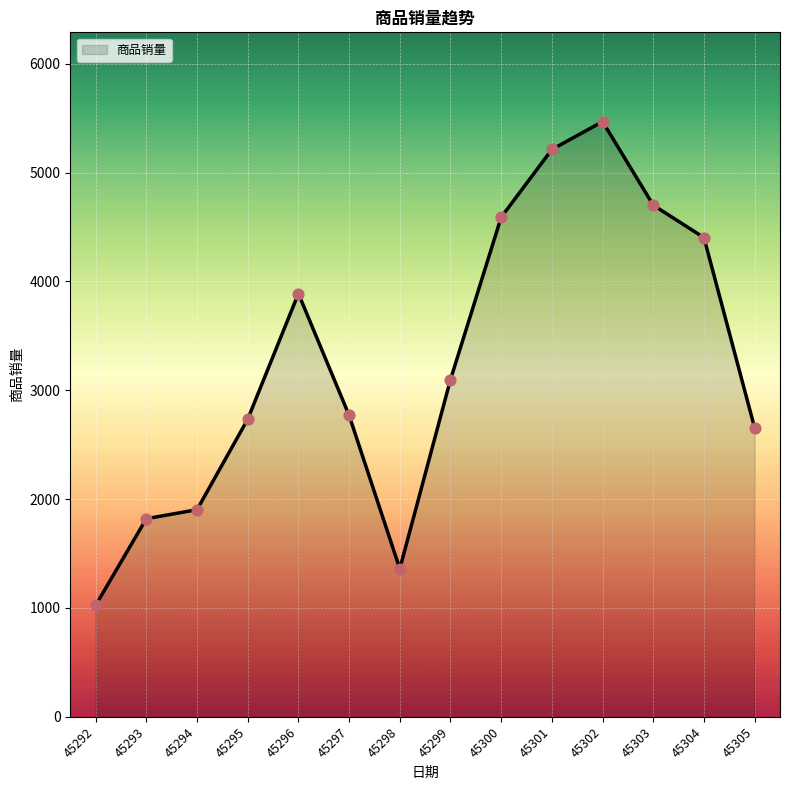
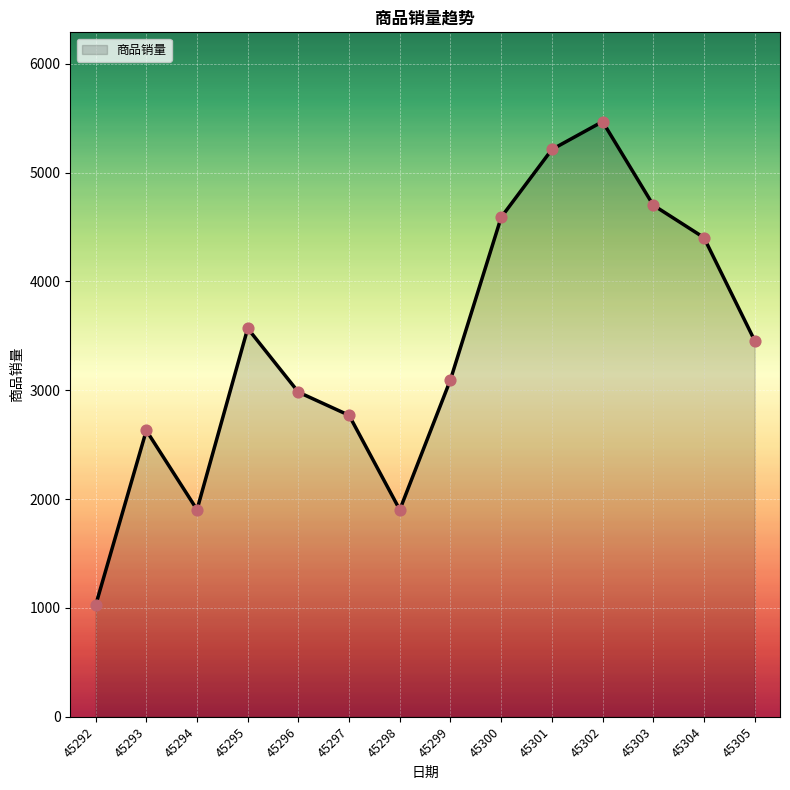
  {
    "45292": 1020,
-   "45293": 1820,
+   "45293": 2630,
    "45294": 1900,
-   "45295": 2730,
-   "45296": 3890,
+   "45295": 3570,
+   "45296": 2980,
    "45297": 2770,
-   "45298": 1360,
+   "45298": 1900,
    "45299": 3100,
    "45300": 4590,
    "45301": 5210,
    "45302": 5470,
    "45303": 4700,
    "45304": 4400,
-   "45305": 2650
+   "45305": 3460
  }
